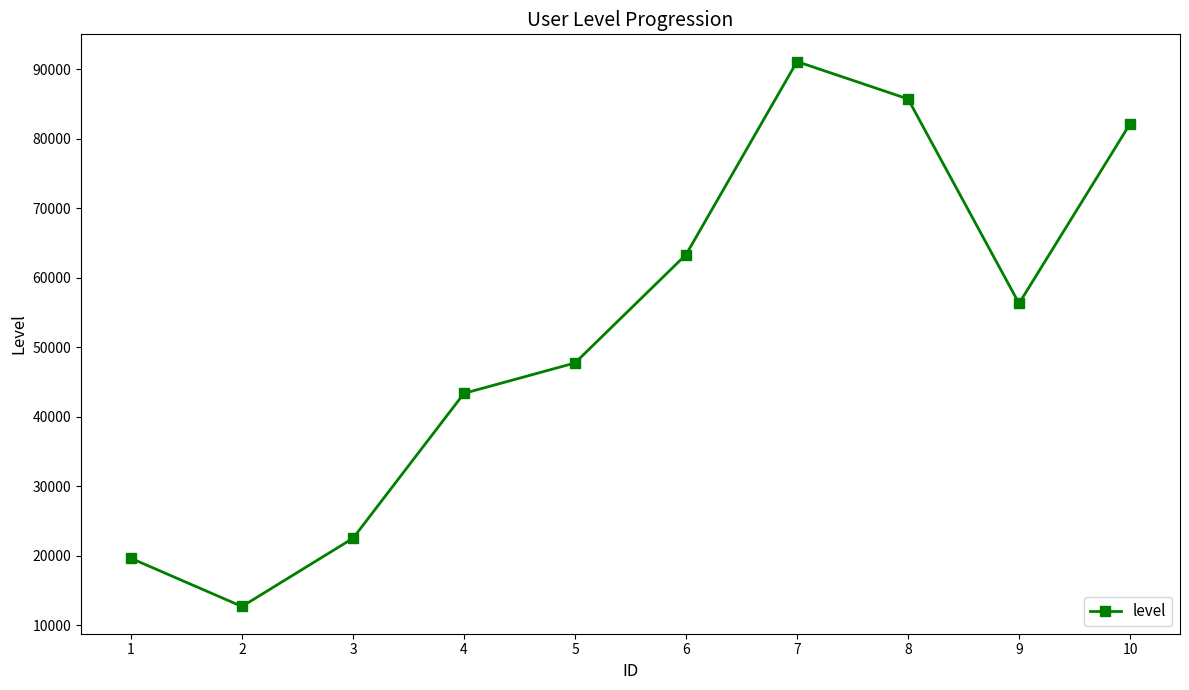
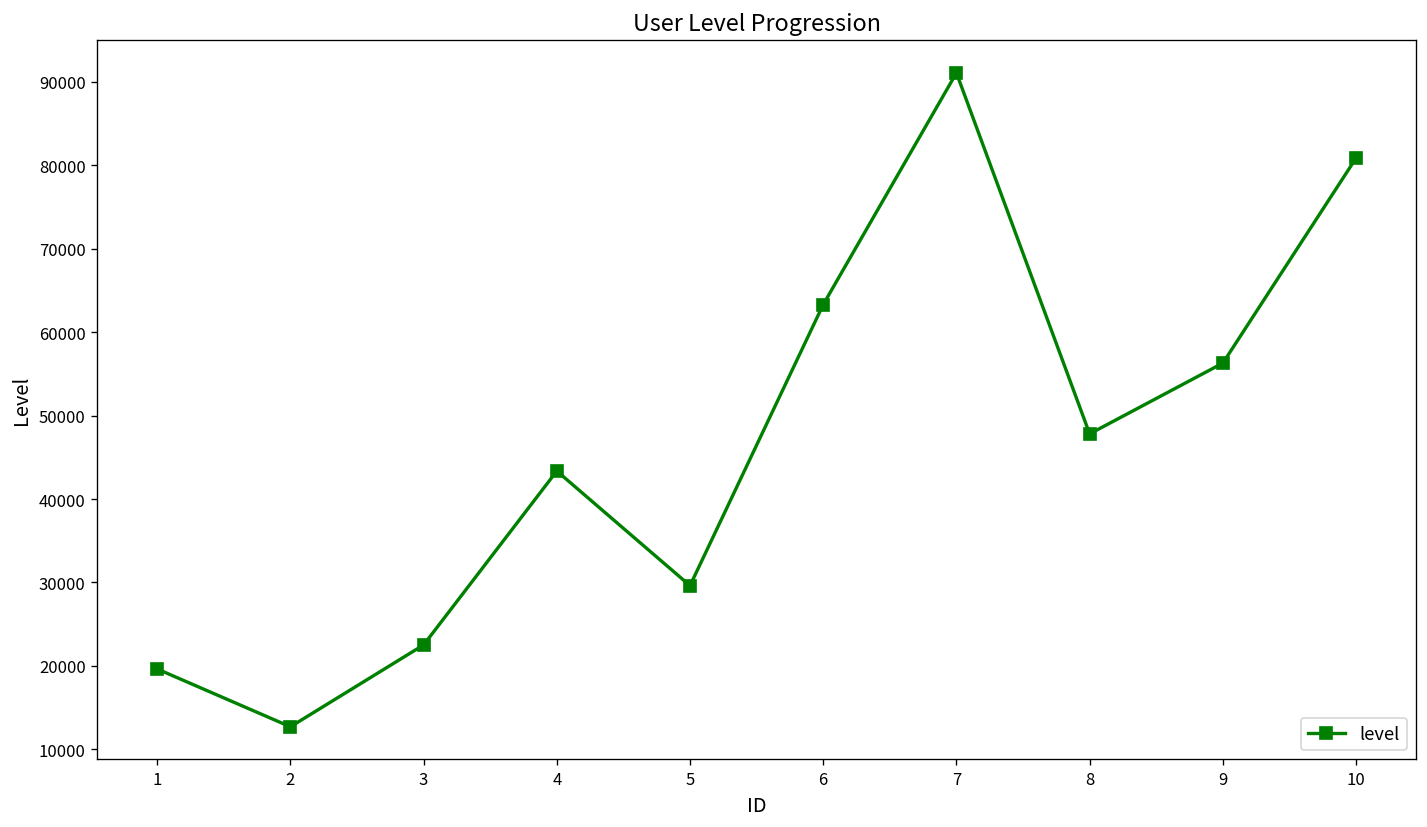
  {
    "1": 20000,
    "2": 13000,
    "3": 23000,
    "4": 43000,
-   "5": 48000,
+   "5": 30000,
    "6": 63000,
    "7": 91000,
-   "8": 86000,
+   "8": 48000,
    "9": 56000,
-   "10": 82000
+   "10": 81000
  }
